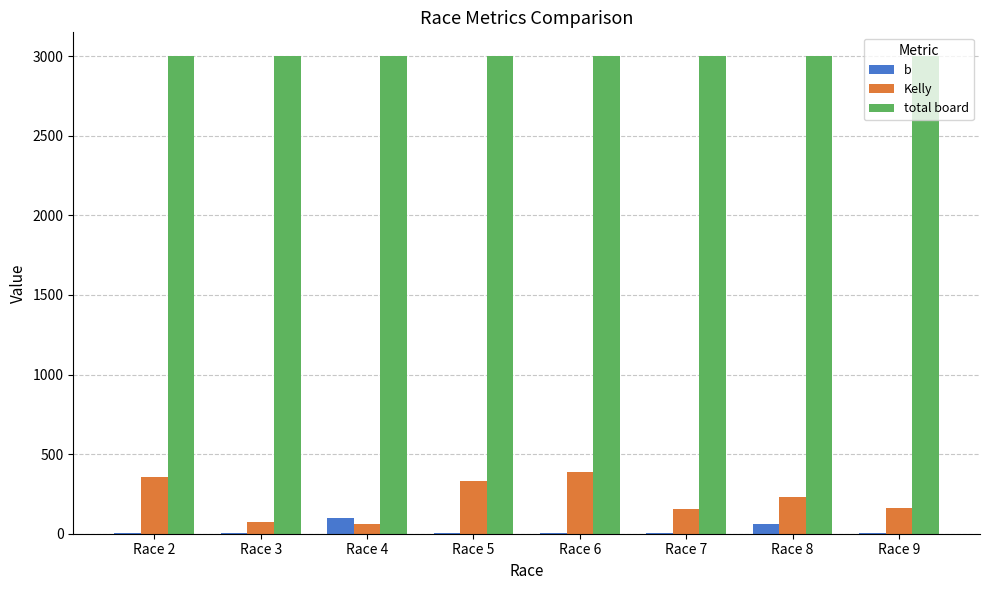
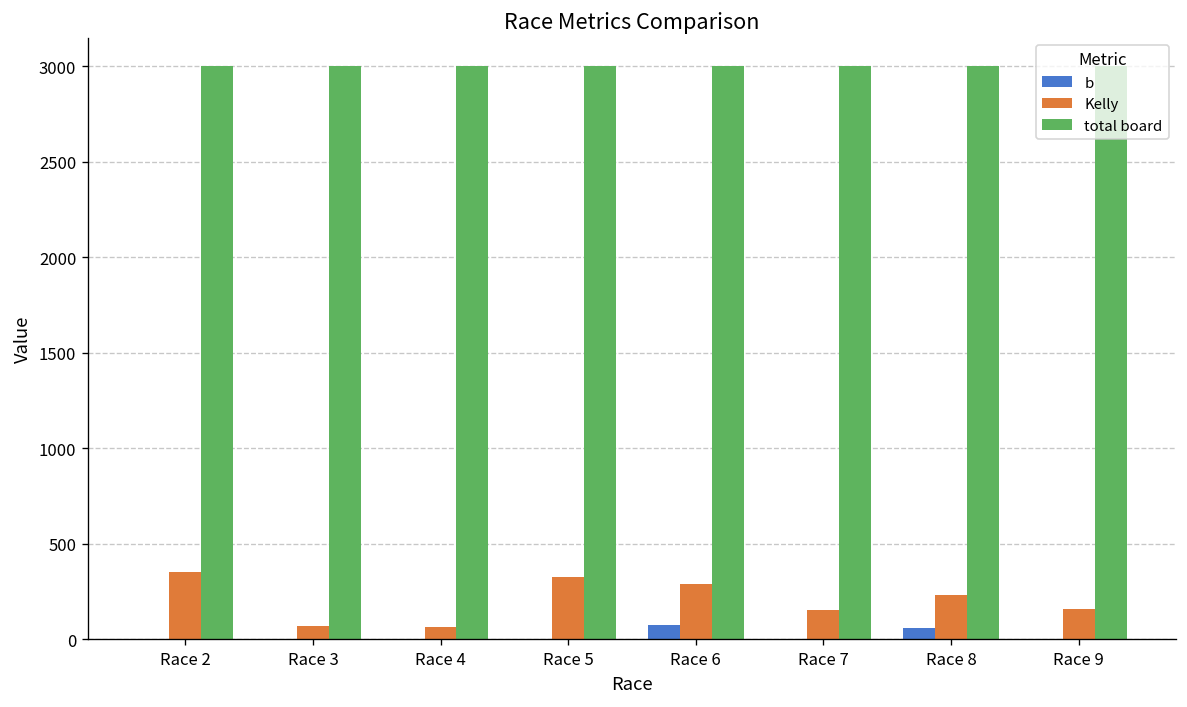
  {
    "b": {
-     "Race 4": 100,
-     "Race 6": 0,
+     "Race 4": 0,
+     "Race 6": 80,
      "Race 8": 60
    },
    "Kelly": {
      "Race 2": 350,
      "Race 3": 70,
      "Race 4": 60,
      "Race 5": 330,
-     "Race 6": 390,
+     "Race 6": 290,
      "Race 7": 160,
      "Race 8": 230,
      "Race 9": 160
    },
    "total board": {
      "Race 2": 3000,
      "Race 3": 3000,
      "Race 4": 3000,
      "Race 5": 3000,
      "Race 6": 3000,
      "Race 7": 3000,
      "Race 8": 3000
    }
  }
